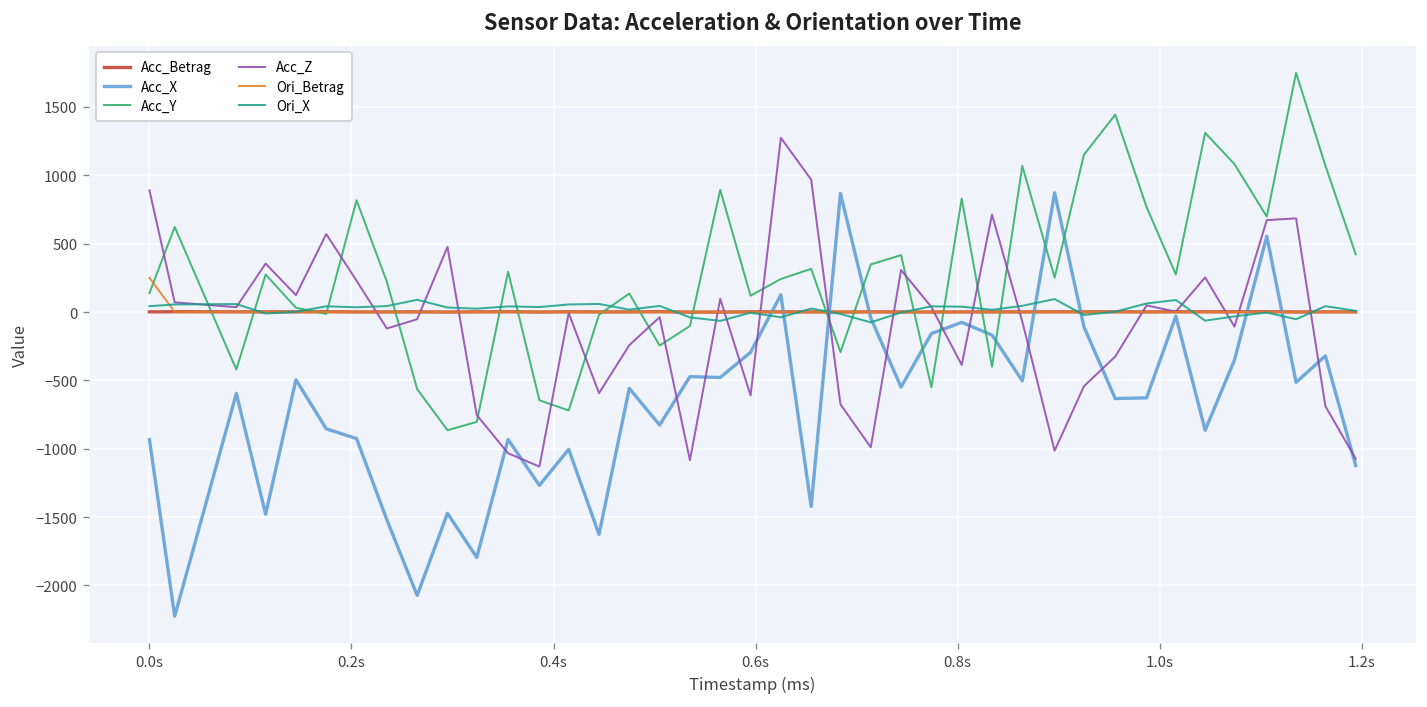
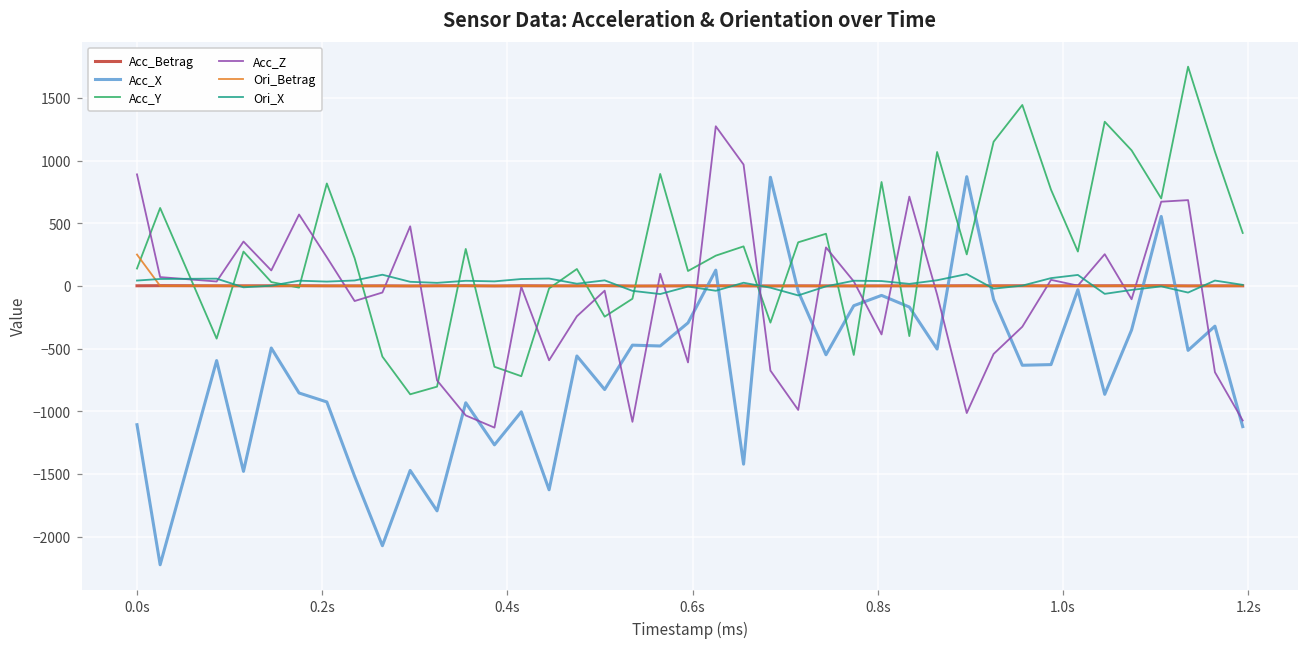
  {
    "Acc_Betrag": {
      "0.0s": 0
    },
    "Acc_X": {
-     "0.0s": -930
+     "0.0s": -1110
    },
    "Acc_Z": {
      "0.0s": 890
    },
    "Ori_Betrag": {
      "0.0s": 250
    }
  }
